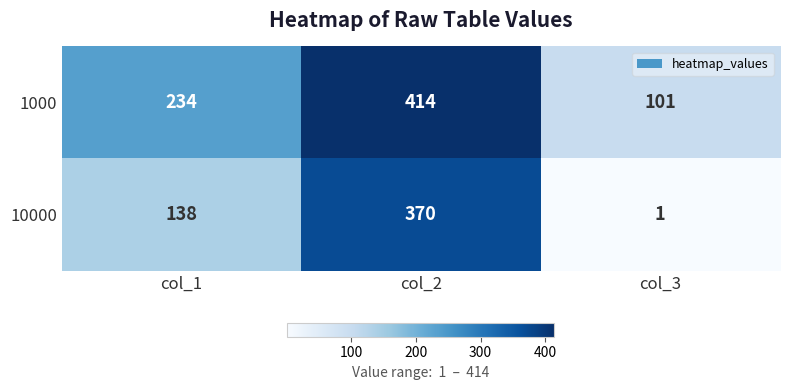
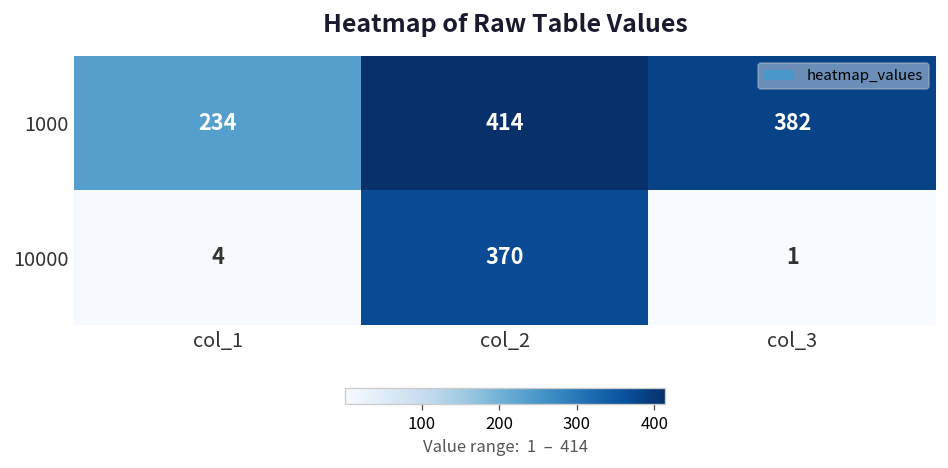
  {
    "1000": {
      "col_1": 234,
      "col_2": 414,
-     "col_3": 101
+     "col_3": 382
    },
    "10000": {
-     "col_1": 138,
+     "col_1": 4,
      "col_2": 370,
      "col_3": 1
    }
  }
